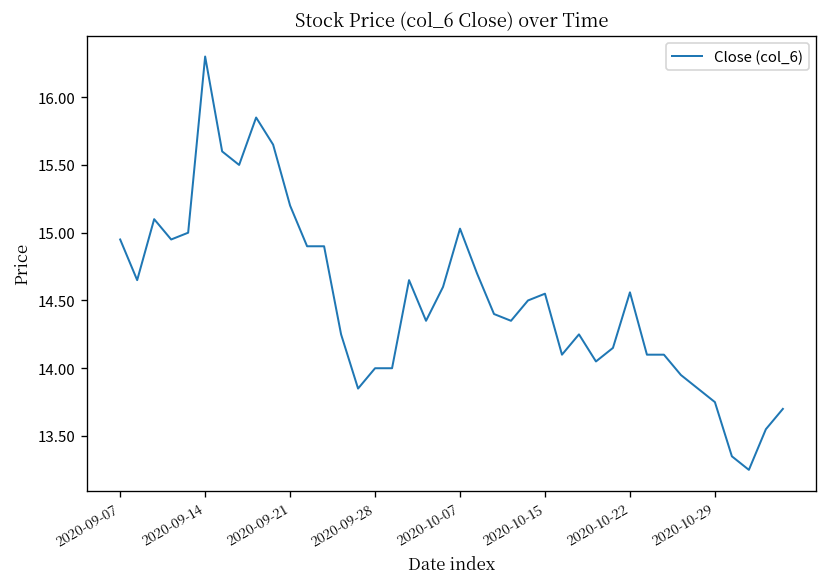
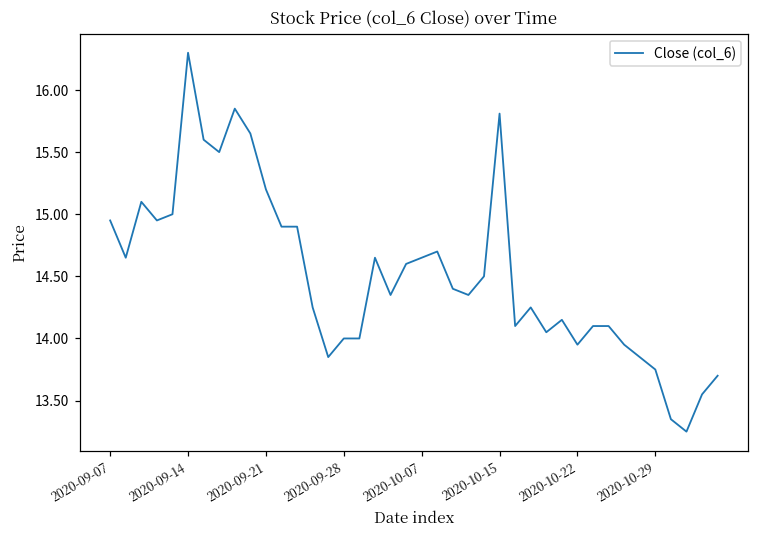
  {
    "2020-09-07": 14.95,
    "2020-09-14": 16.30,
    "2020-09-21": 15.20,
    "2020-09-28": 14.00,
-   "2020-10-07": 15.03,
-   "2020-10-15": 14.55,
-   "2020-10-22": 14.56,
+   "2020-10-07": 14.65,
+   "2020-10-15": 15.81,
+   "2020-10-22": 13.95,
    "2020-10-29": 13.75
  }
